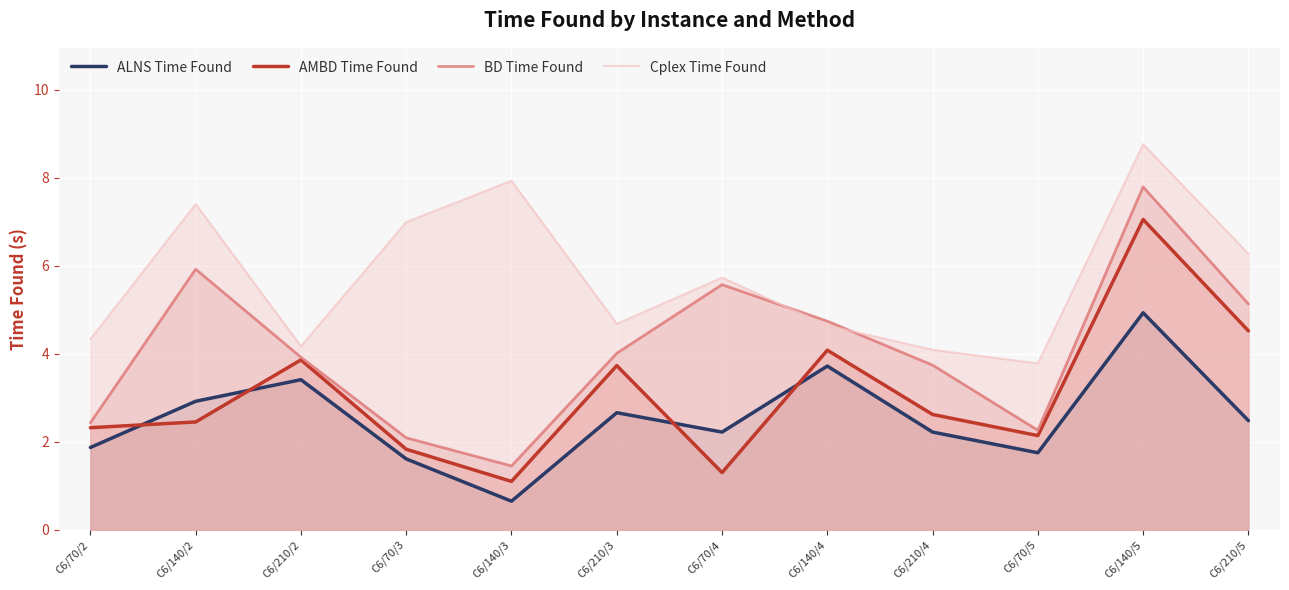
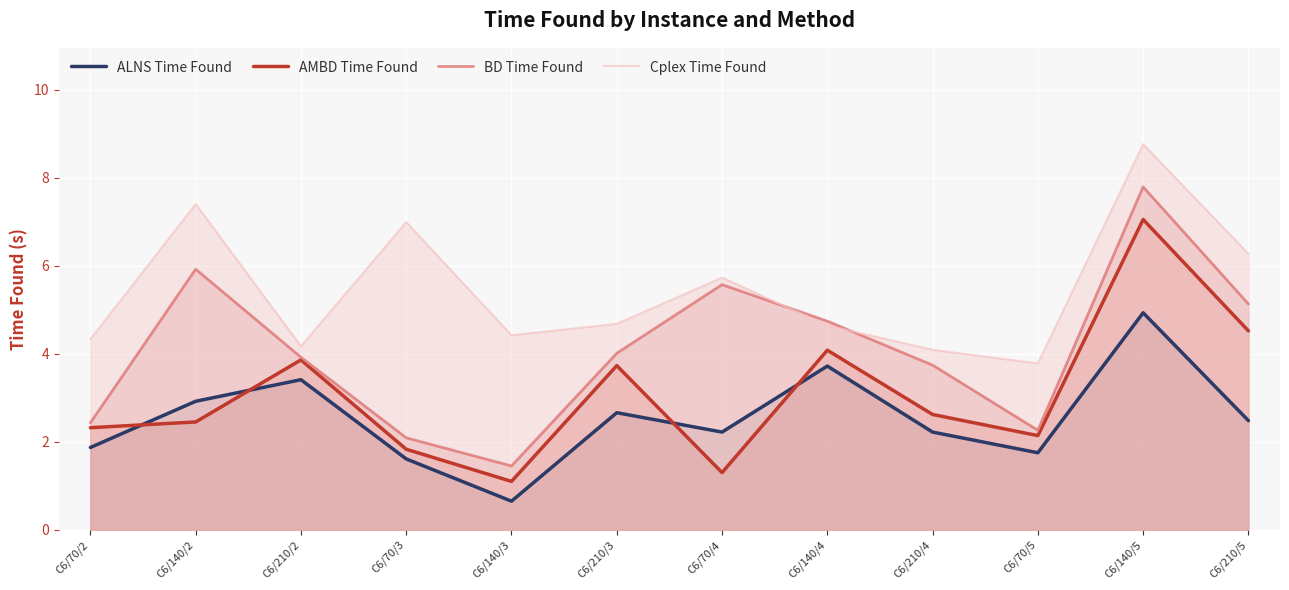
  {
    "ALNS Time Found": {
      "C6/70/2": 1.9,
      "C6/140/2": 2.9,
      "C6/210/2": 3.4,
      "C6/70/3": 1.6,
      "C6/140/3": 0.7,
      "C6/210/3": 2.7,
      "C6/70/4": 2.2,
      "C6/140/4": 3.7,
      "C6/210/4": 2.2,
      "C6/70/5": 1.8,
      "C6/140/5": 4.9,
      "C6/210/5": 2.5
    },
    "AMBD Time Found": {
      "C6/70/2": 2.3,
      "C6/140/2": 2.5,
      "C6/210/2": 3.9,
      "C6/70/3": 1.8,
      "C6/140/3": 1.1,
      "C6/210/3": 3.7,
      "C6/70/4": 1.3,
      "C6/140/4": 4.1,
      "C6/210/4": 2.6,
      "C6/70/5": 2.1,
      "C6/140/5": 7.1,
      "C6/210/5": 4.5
    },
    "BD Time Found": {
      "C6/70/2": 2.4,
      "C6/140/2": 5.9,
      "C6/210/2": 3.9,
      "C6/70/3": 2.1,
      "C6/140/3": 1.5,
      "C6/210/3": 4.0,
      "C6/70/4": 5.6,
      "C6/140/4": 4.7,
      "C6/210/4": 3.7,
      "C6/70/5": 2.3,
      "C6/140/5": 7.8,
      "C6/210/5": 5.1
    },
    "Cplex Time Found": {
      "C6/70/2": 4.3,
      "C6/140/2": 7.4,
      "C6/210/2": 4.2,
      "C6/70/3": 7.0,
-     "C6/140/3": 7.9,
+     "C6/140/3": 4.4,
      "C6/210/3": 4.7,
      "C6/70/4": 5.7,
      "C6/140/4": 4.6,
      "C6/210/4": 4.1,
      "C6/70/5": 3.8,
      "C6/140/5": 8.8,
      "C6/210/5": 6.3
    }
  }
